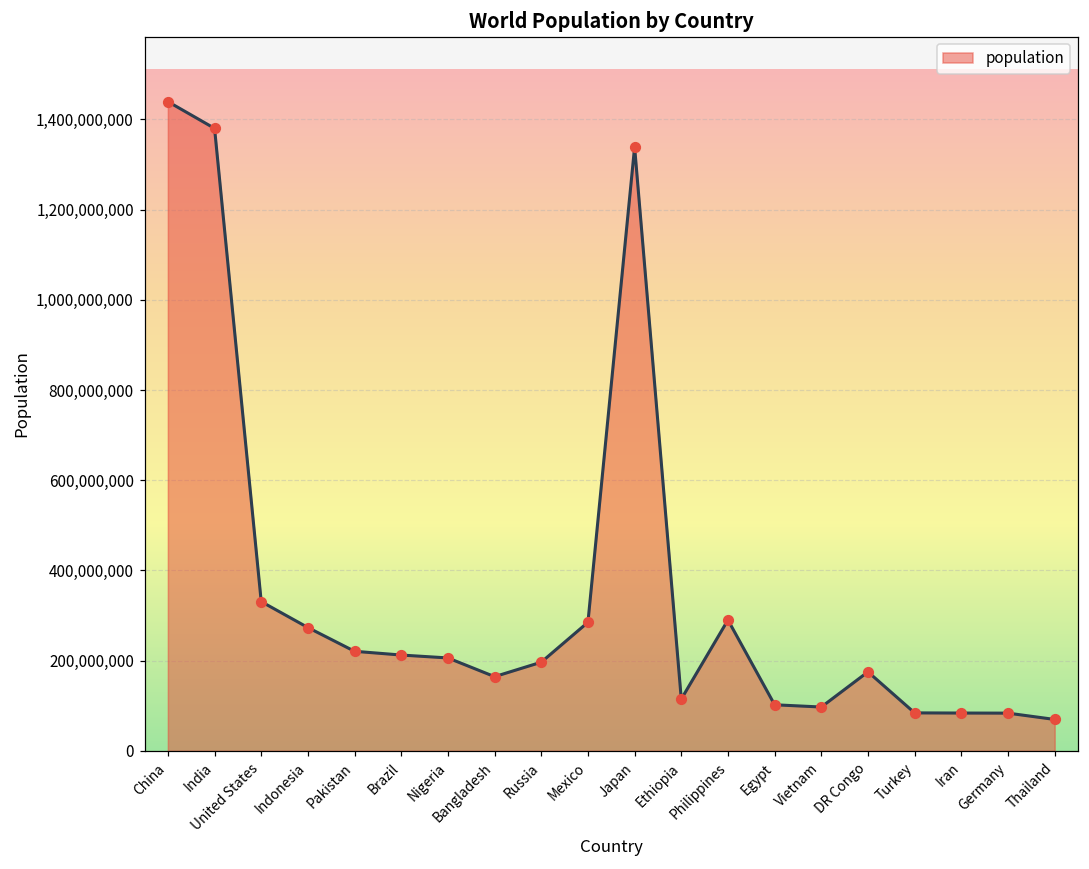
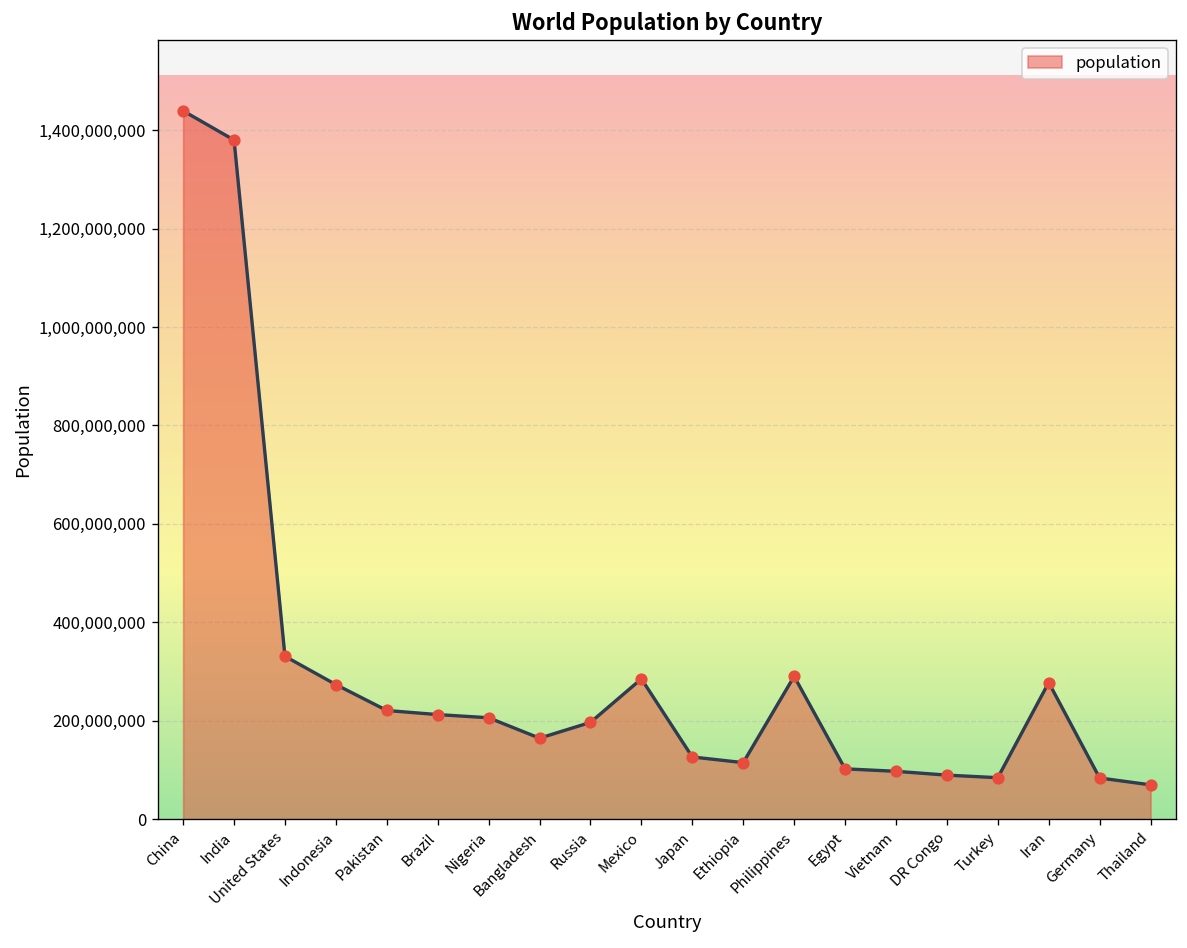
  {
    "China": "1,440,000,000",
    "India": "1,380,000,000",
    "United States": "330,000,000",
    "Indonesia": "270,000,000",
    "Pakistan": "220,000,000",
    "Brazil": "210,000,000",
    "Nigeria": "210,000,000",
    "Bangladesh": "160,000,000",
    "Russia": "200,000,000",
    "Mexico": "290,000,000",
-   "Japan": "1,340,000,000",
+   "Japan": "130,000,000",
    "Ethiopia": "110,000,000",
    "Philippines": "290,000,000",
    "Egypt": "100,000,000",
    "Vietnam": "100,000,000",
-   "DR Congo": "180,000,000",
+   "DR Congo": "90,000,000",
    "Turkey": "80,000,000",
-   "Iran": "80,000,000",
+   "Iran": "280,000,000",
    "Germany": "80,000,000",
    "Thailand": "70,000,000"
  }
